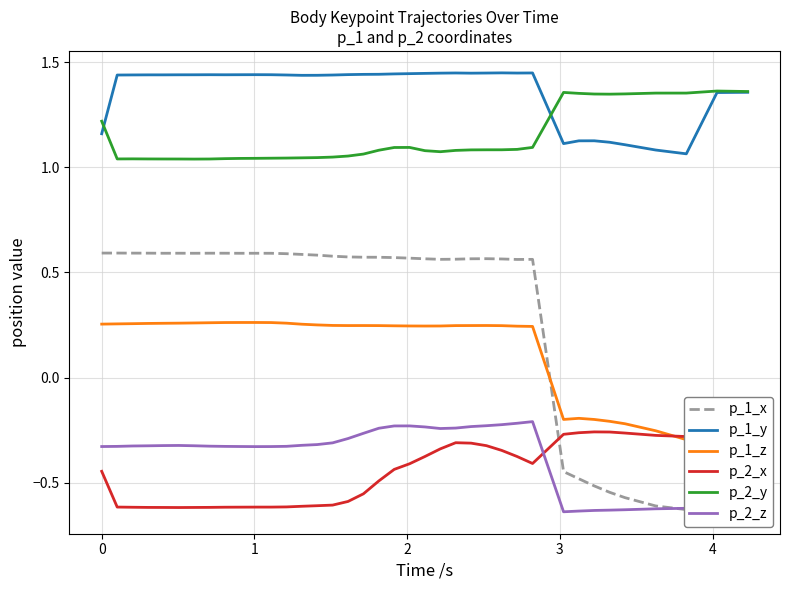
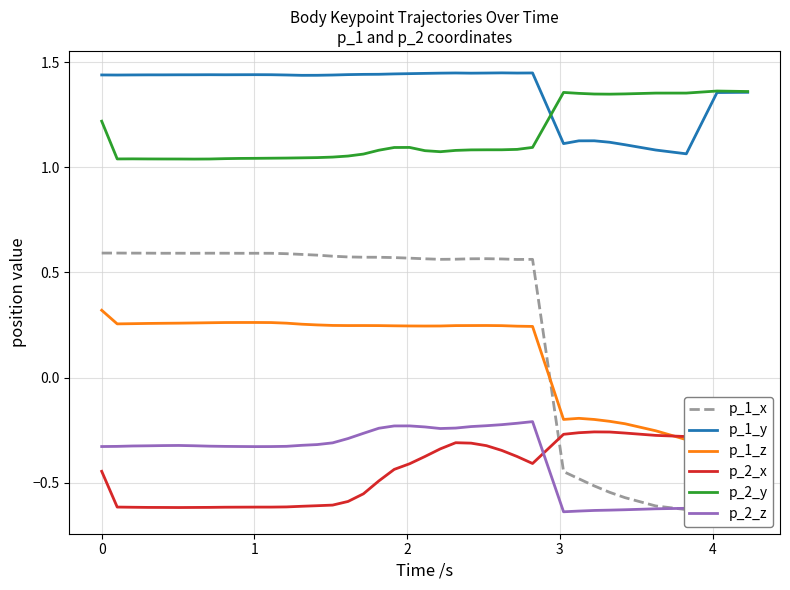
  {
    "p_1_x": {
      "0": 0.59
    },
    "p_1_y": {
-     "0": 1.16
+     "0": 1.44
    },
    "p_1_z": {
-     "0": 0.25
+     "0": 0.32
    },
    "p_2_x": {
      "0": -0.45
    },
    "p_2_y": {
      "0": 1.22
    },
    "p_2_z": {
      "0": -0.33
    }
  }
